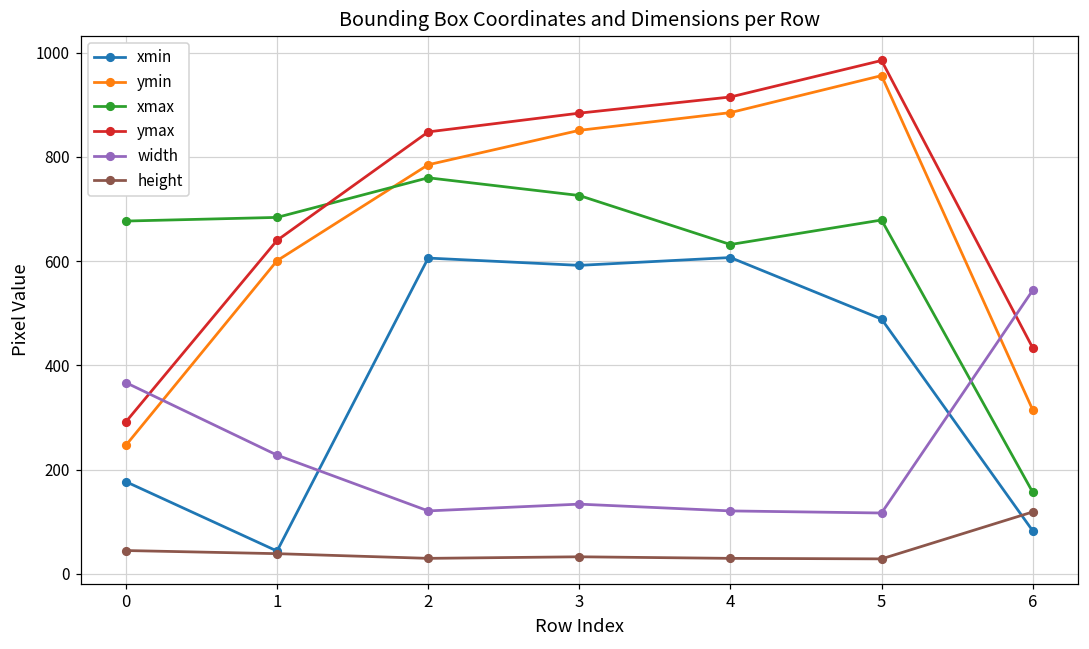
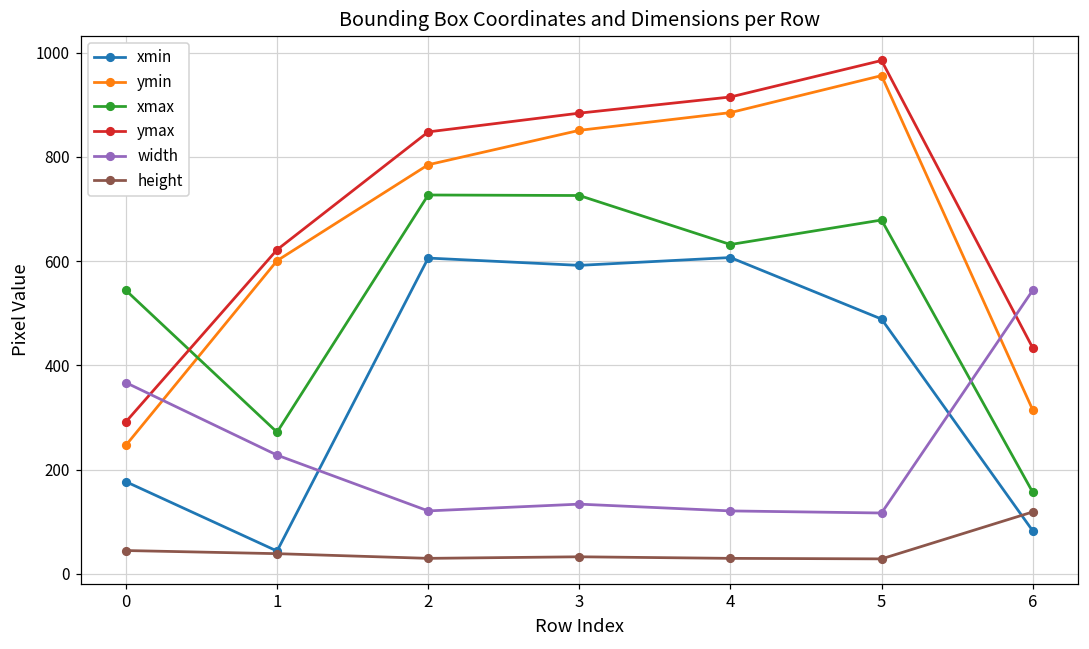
  {
    "xmin": {
      "0": 180,
      "2": 610,
      "3": 590,
      "4": 610,
      "5": 490,
      "6": 80
    },
    "ymin": {
      "0": 250,
      "1": 600,
      "2": 790,
      "3": 850,
      "4": 890,
      "5": 960,
      "6": 320
    },
    "xmax": {
-     "0": 680,
-     "1": 680,
-     "2": 760,
+     "0": 540,
+     "1": 270,
+     "2": 730,
      "3": 730,
      "4": 630,
      "5": 680,
      "6": 160
    },
    "ymax": {
      "0": 290,
-     "1": 640,
+     "1": 620,
      "2": 850,
      "3": 880,
      "4": 920,
      "5": 990,
      "6": 430
    },
    "width": {
      "0": 370,
      "1": 230,
      "2": 120,
      "3": 130,
      "4": 120,
      "5": 120,
      "6": 540
    },
    "height": {
      "0": 50,
      "2": 30,
      "3": 30,
      "4": 30,
      "5": 30,
      "6": 120
    }
  }
